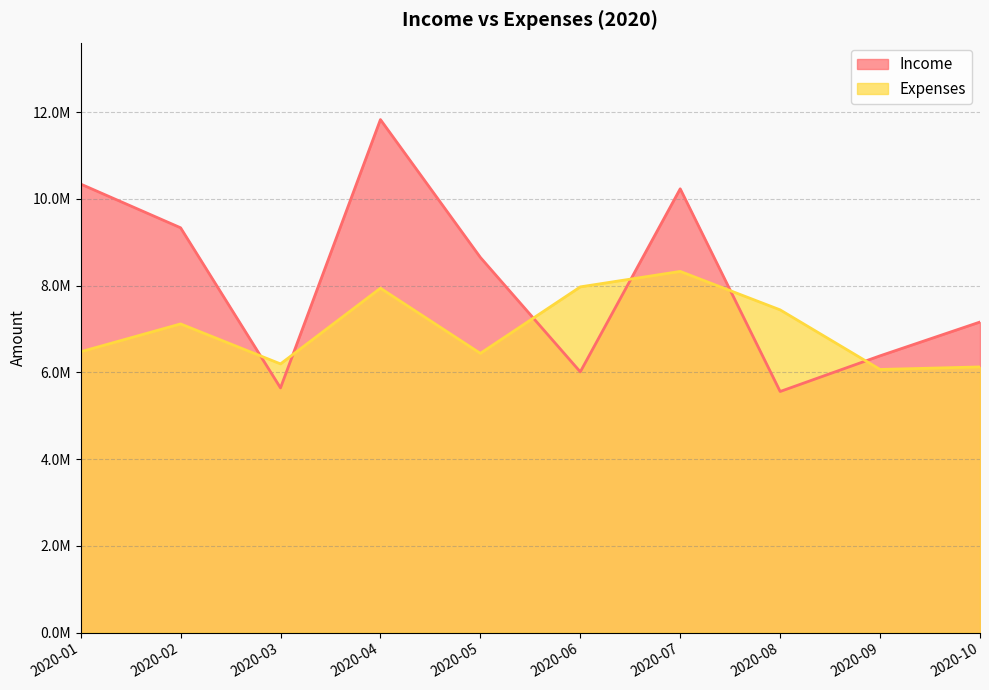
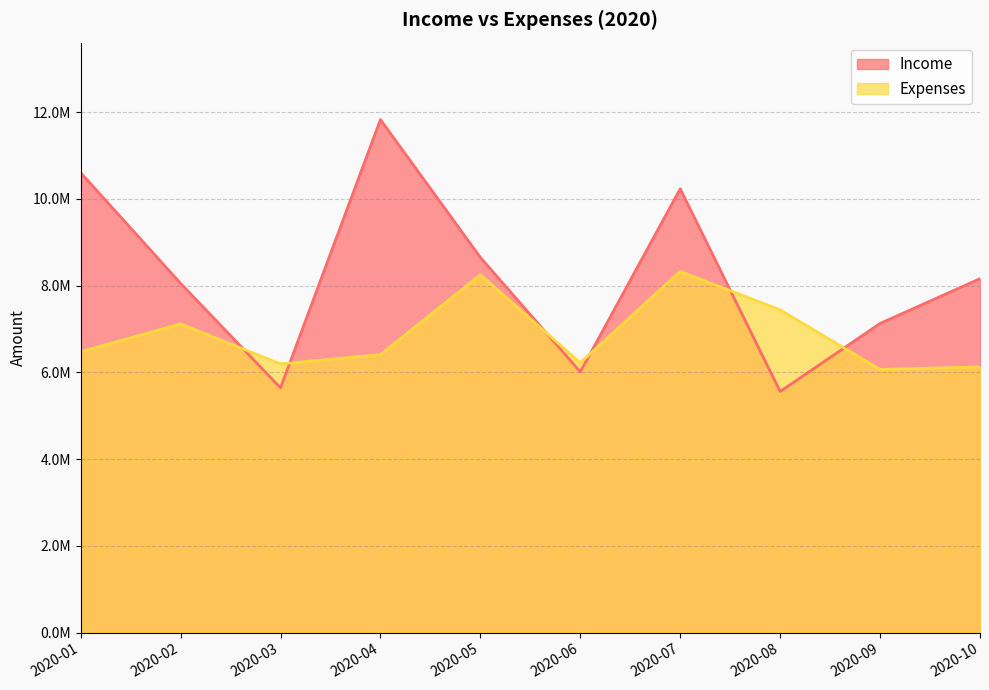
  {
    "Income": {
-     "2020-01": 10300000,
-     "2020-02": 9300000,
+     "2020-01": 10600000,
+     "2020-02": 8000000,
      "2020-03": 5600000,
      "2020-04": 11800000,
      "2020-05": 8600000,
      "2020-06": 6000000,
      "2020-07": 10200000,
      "2020-08": 5600000,
-     "2020-09": 6400000,
-     "2020-10": 7200000
+     "2020-09": 7100000,
+     "2020-10": 8200000
    },
    "Expenses": {
      "2020-01": 6500000,
      "2020-02": 7100000,
      "2020-03": 6200000,
-     "2020-04": 7900000,
-     "2020-05": 6400000,
-     "2020-06": 8000000,
+     "2020-04": 6400000,
+     "2020-05": 8200000,
+     "2020-06": 6200000,
      "2020-07": 8300000,
      "2020-08": 7400000,
      "2020-09": 6100000,
      "2020-10": 6100000
    }
  }
